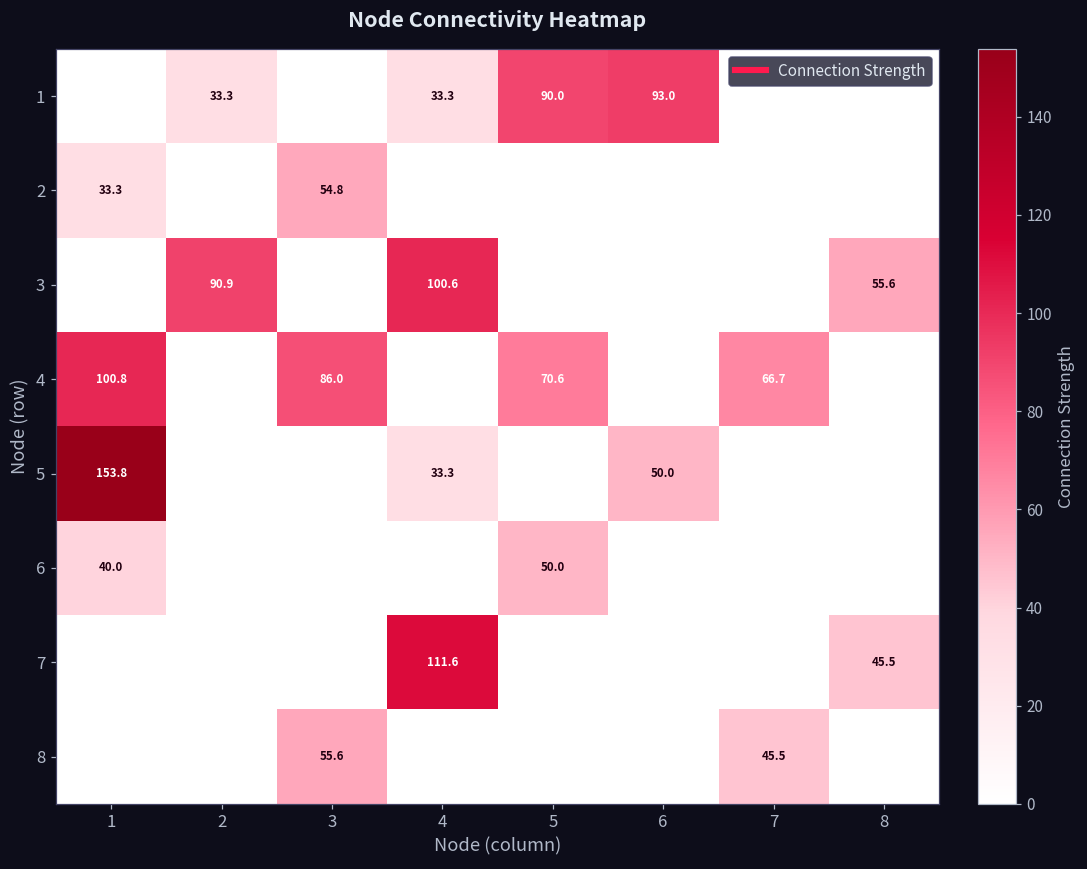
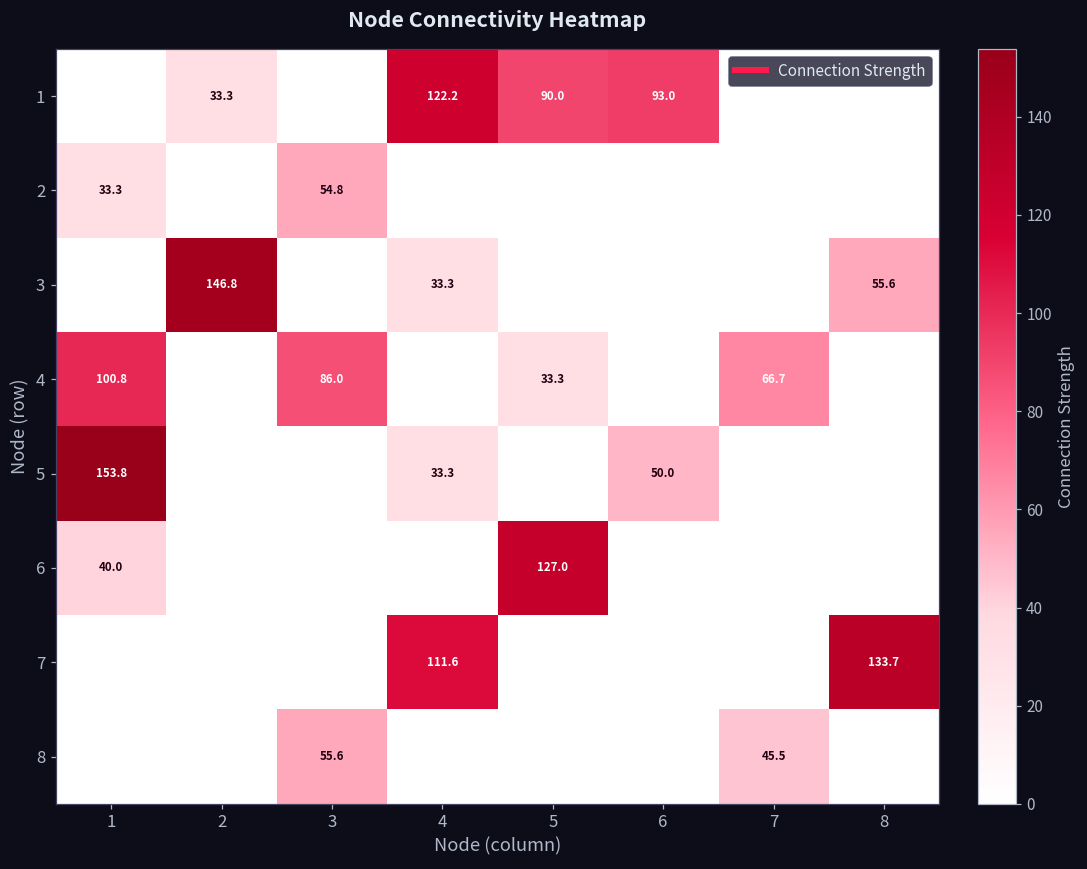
  {
    "1": {
      "2": 33.3,
-     "4": 33.3,
+     "4": 122.2,
      "5": 90.0,
      "6": 93.0
    },
    "2": {
      "1": 33.3,
      "3": 54.8
    },
    "3": {
-     "2": 90.9,
-     "4": 100.6,
+     "2": 146.8,
+     "4": 33.3,
      "8": 55.6
    },
    "4": {
      "1": 100.8,
      "3": 86.0,
-     "5": 70.6,
+     "5": 33.3,
      "7": 66.7
    },
    "5": {
      "1": 153.8,
      "4": 33.3,
      "6": 50.0
    },
    "6": {
      "1": 40.0,
-     "5": 50.0
+     "5": 127.0
    },
    "7": {
      "4": 111.6,
-     "8": 45.5
+     "8": 133.7
    },
    "8": {
      "3": 55.6,
      "7": 45.5
    }
  }
